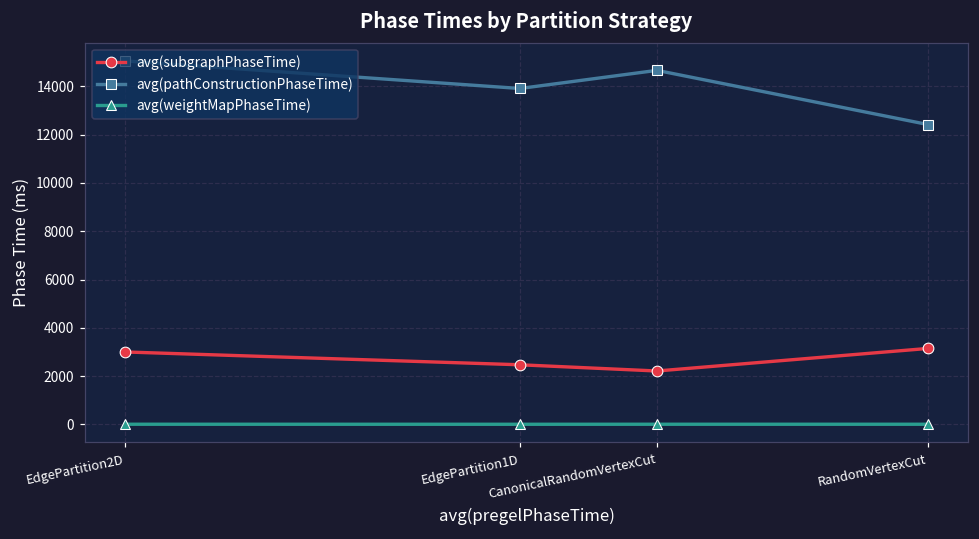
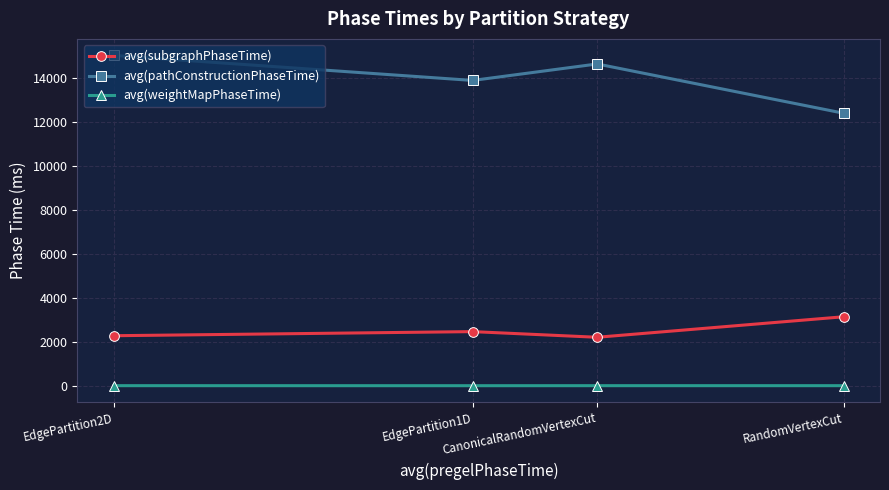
  {
    "avg(subgraphPhaseTime)": {
-     "EdgePartition2D": 3000,
+     "EdgePartition2D": 2300,
      "EdgePartition1D": 2500,
      "CanonicalRandomVertexCut": 2200,
      "RandomVertexCut": 3100
    }
  }
